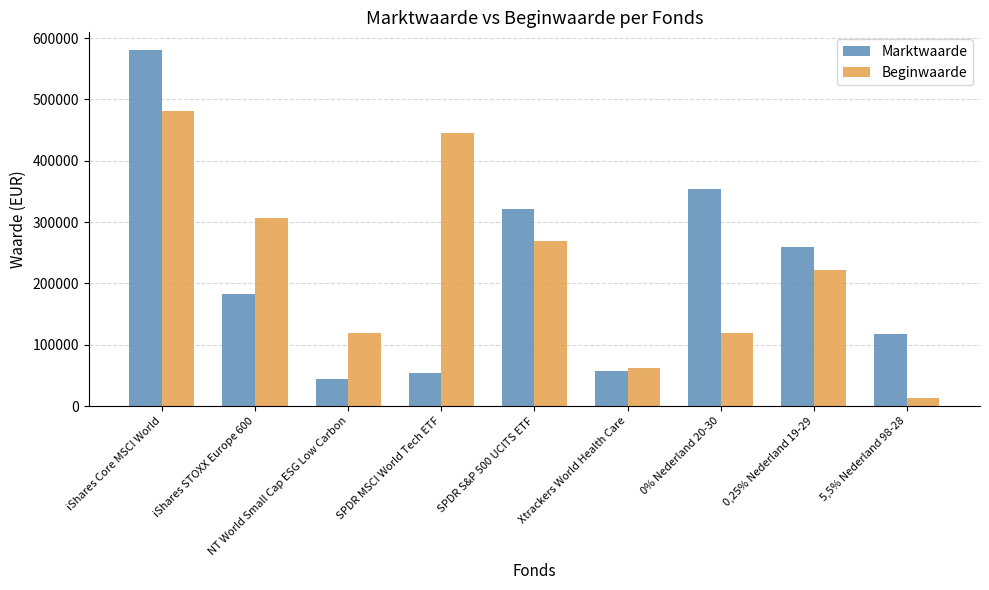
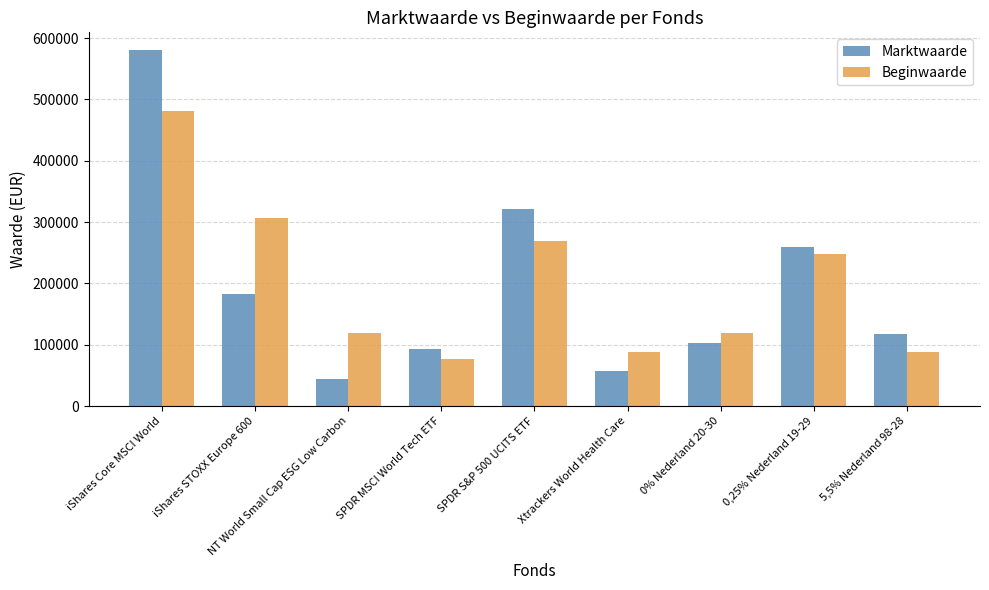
  {
    "Marktwaarde": {
      "iShares Core MSCI World": 580000,
      "iShares STOXX Europe 600": 180000,
      "NT World Small Cap ESG Low Carbon": 40000,
-     "SPDR MSCI World Tech ETF": 50000,
+     "SPDR MSCI World Tech ETF": 90000,
      "SPDR S&P 500 UCITS ETF": 320000,
      "Xtrackers World Health Care": 60000,
-     "0% Nederland 20-30": 350000,
+     "0% Nederland 20-30": 100000,
      "0,25% Nederland 19-29": 260000,
      "5,5% Nederland 98-28": 120000
    },
    "Beginwaarde": {
      "iShares Core MSCI World": 480000,
      "iShares STOXX Europe 600": 310000,
      "NT World Small Cap ESG Low Carbon": 120000,
-     "SPDR MSCI World Tech ETF": 450000,
+     "SPDR MSCI World Tech ETF": 80000,
      "SPDR S&P 500 UCITS ETF": 270000,
-     "Xtrackers World Health Care": 60000,
+     "Xtrackers World Health Care": 90000,
      "0% Nederland 20-30": 120000,
-     "0,25% Nederland 19-29": 220000,
-     "5,5% Nederland 98-28": 10000
+     "0,25% Nederland 19-29": 250000,
+     "5,5% Nederland 98-28": 90000
    }
  }
